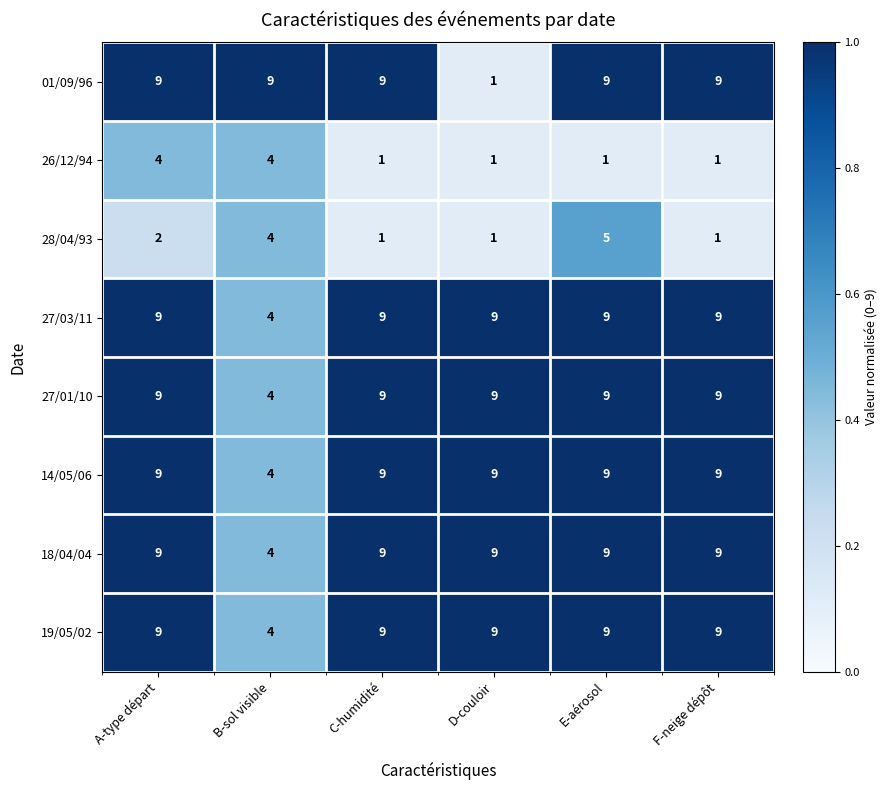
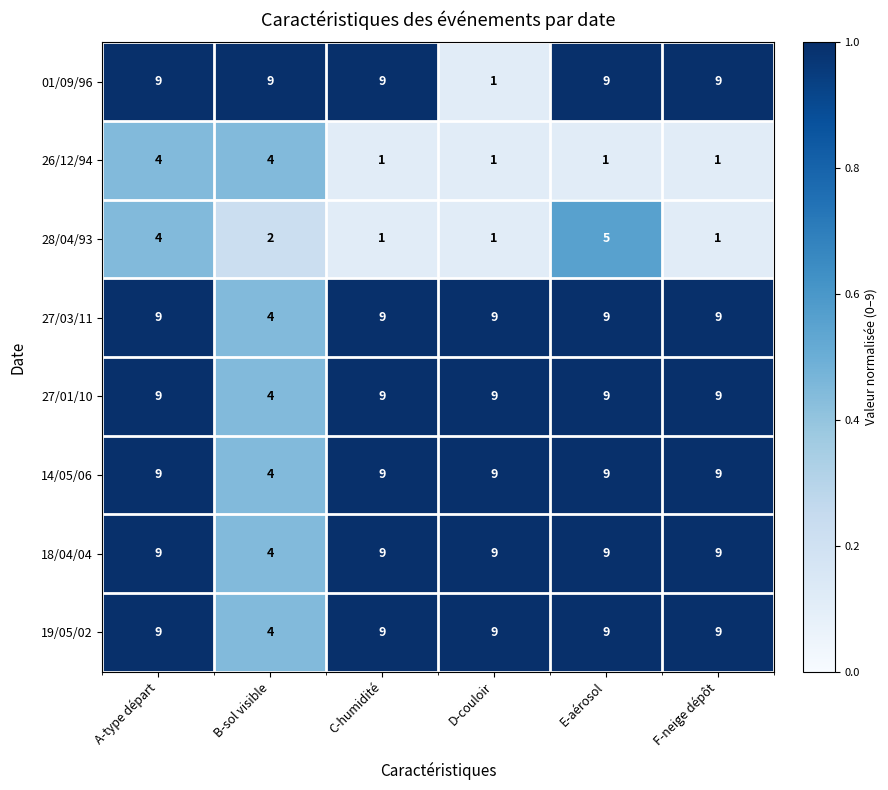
  {
    "01/09/96": {
      "A-type départ": 9,
      "B-sol visible": 9,
      "C-humidité": 9,
      "D-couloir": 1,
      "E-aérosol": 9,
      "F-neige dépôt": 9
    },
    "26/12/94": {
      "A-type départ": 4,
      "B-sol visible": 4,
      "C-humidité": 1,
      "D-couloir": 1,
      "E-aérosol": 1,
      "F-neige dépôt": 1
    },
    "28/04/93": {
-     "A-type départ": 2,
-     "B-sol visible": 4,
+     "A-type départ": 4,
+     "B-sol visible": 2,
      "C-humidité": 1,
      "D-couloir": 1,
      "E-aérosol": 5,
      "F-neige dépôt": 1
    },
    "27/03/11": {
      "A-type départ": 9,
      "B-sol visible": 4,
      "C-humidité": 9,
      "D-couloir": 9,
      "E-aérosol": 9,
      "F-neige dépôt": 9
    },
    "27/01/10": {
      "A-type départ": 9,
      "B-sol visible": 4,
      "C-humidité": 9,
      "D-couloir": 9,
      "E-aérosol": 9,
      "F-neige dépôt": 9
    },
    "14/05/06": {
      "A-type départ": 9,
      "B-sol visible": 4,
      "C-humidité": 9,
      "D-couloir": 9,
      "E-aérosol": 9,
      "F-neige dépôt": 9
    },
    "18/04/04": {
      "A-type départ": 9,
      "B-sol visible": 4,
      "C-humidité": 9,
      "D-couloir": 9,
      "E-aérosol": 9,
      "F-neige dépôt": 9
    },
    "19/05/02": {
      "A-type départ": 9,
      "B-sol visible": 4,
      "C-humidité": 9,
      "D-couloir": 9,
      "E-aérosol": 9,
      "F-neige dépôt": 9
    }
  }
